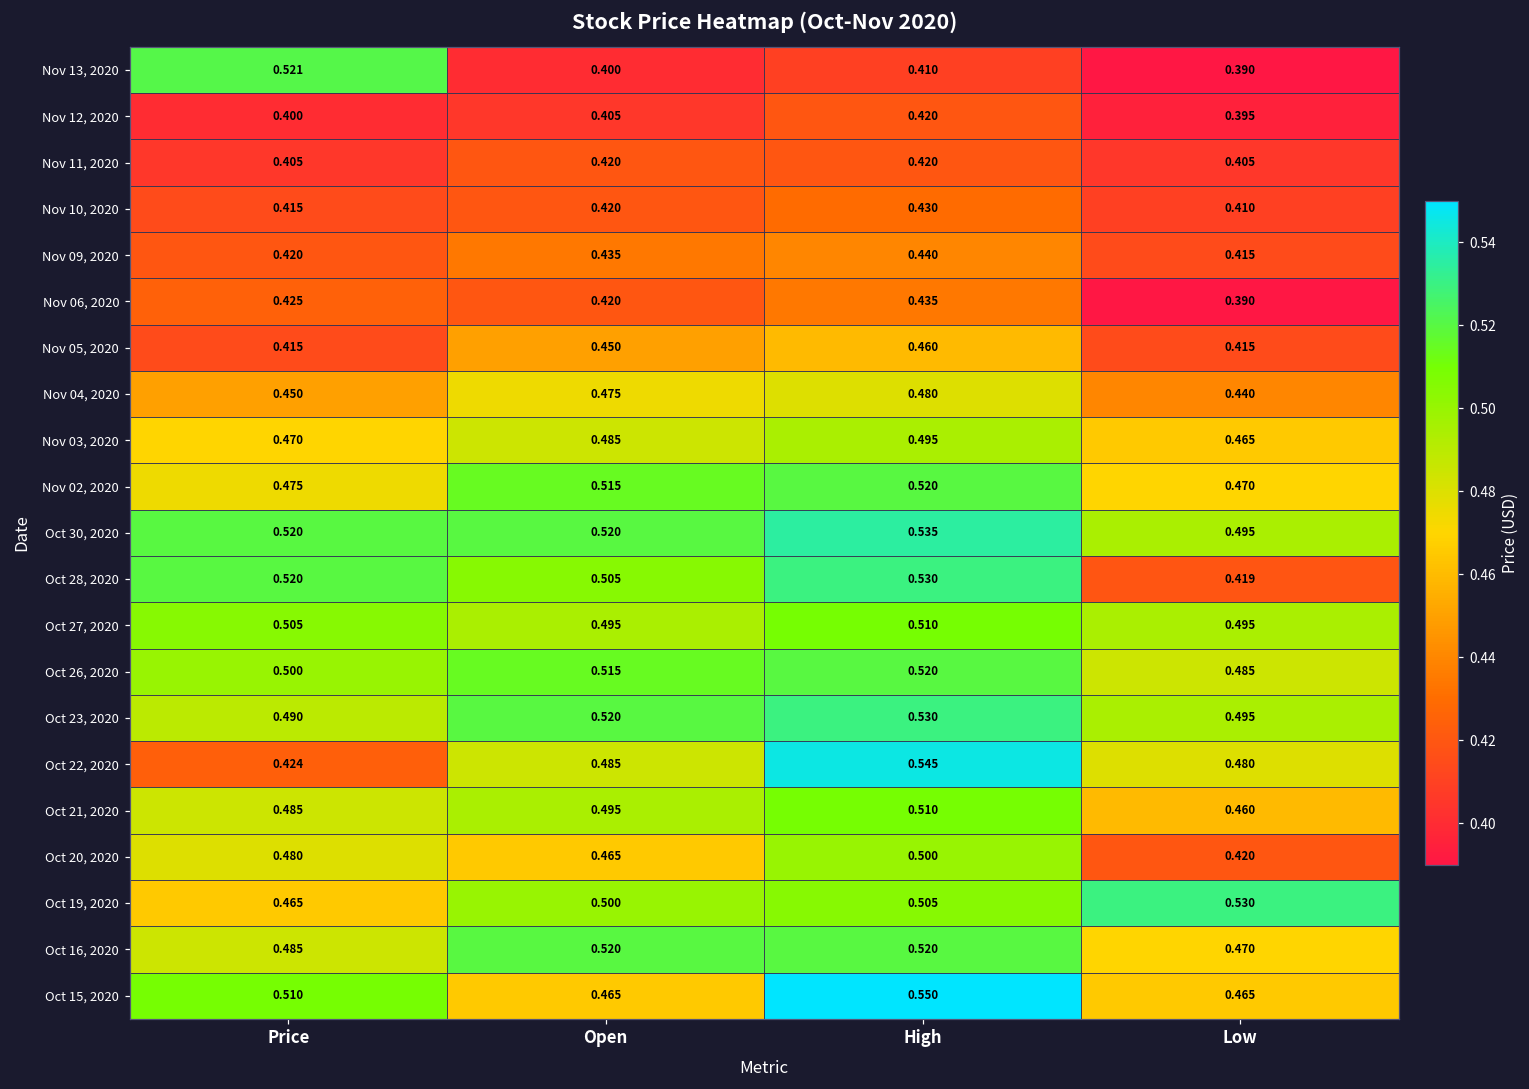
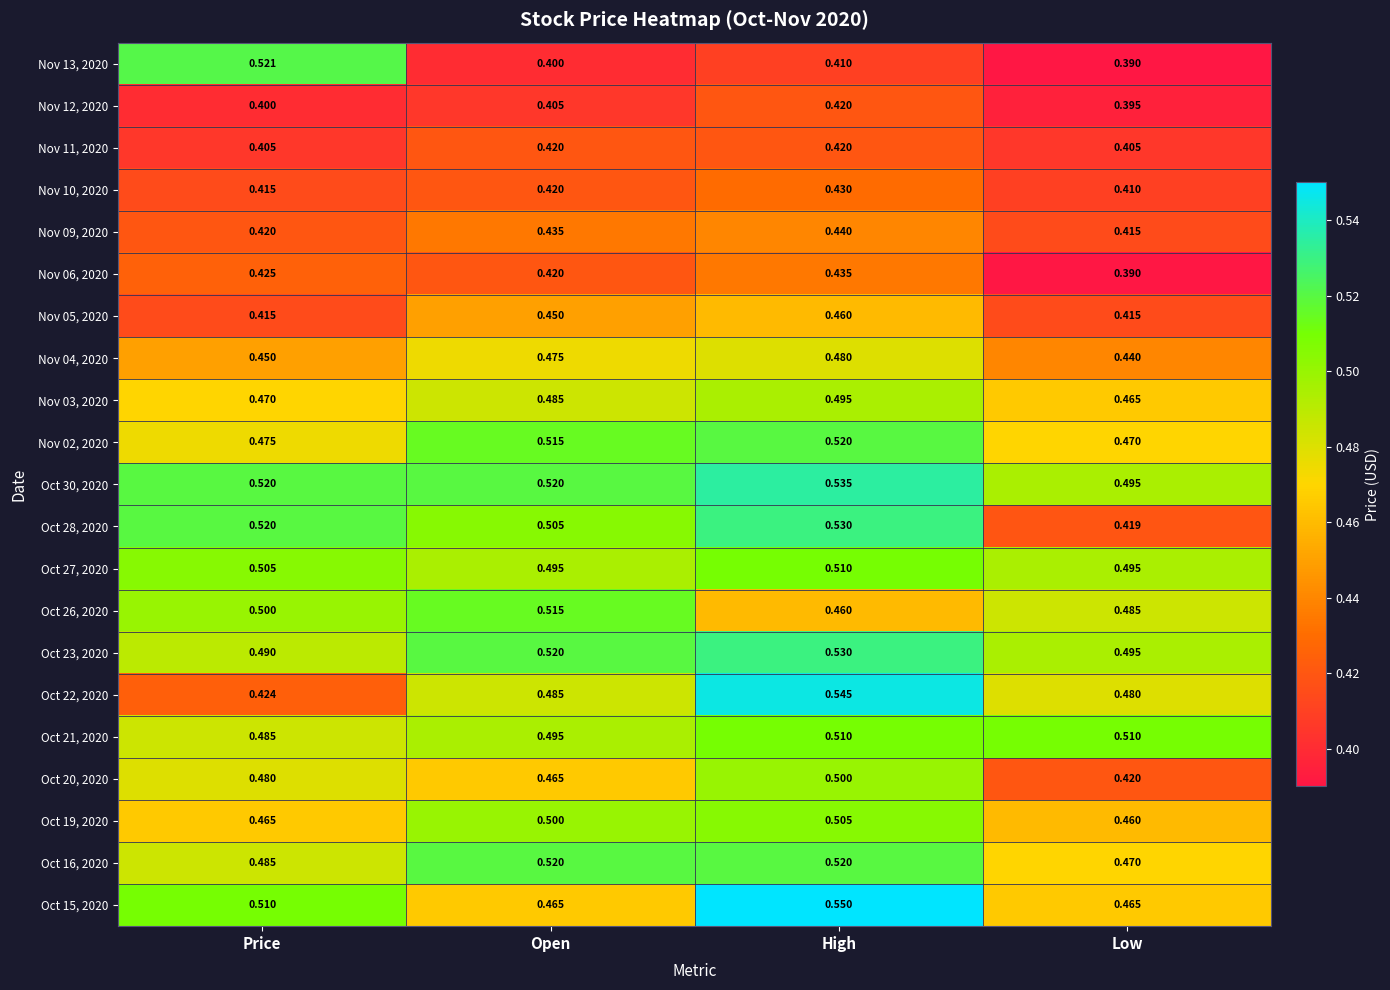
  {
    "Nov 13, 2020": {
      "Price": 0.521,
      "Open": 0.400,
      "High": 0.410,
      "Low": 0.390
    },
    "Nov 12, 2020": {
      "Price": 0.400,
      "Open": 0.405,
      "High": 0.420,
      "Low": 0.395
    },
    "Nov 11, 2020": {
      "Price": 0.405,
      "Open": 0.420,
      "High": 0.420,
      "Low": 0.405
    },
    "Nov 10, 2020": {
      "Price": 0.415,
      "Open": 0.420,
      "High": 0.430,
      "Low": 0.410
    },
    "Nov 09, 2020": {
      "Price": 0.420,
      "Open": 0.435,
      "High": 0.440,
      "Low": 0.415
    },
    "Nov 06, 2020": {
      "Price": 0.425,
      "Open": 0.420,
      "High": 0.435,
      "Low": 0.390
    },
    "Nov 05, 2020": {
      "Price": 0.415,
      "Open": 0.450,
      "High": 0.460,
      "Low": 0.415
    },
    "Nov 04, 2020": {
      "Price": 0.450,
      "Open": 0.475,
      "High": 0.480,
      "Low": 0.440
    },
    "Nov 03, 2020": {
      "Price": 0.470,
      "Open": 0.485,
      "High": 0.495,
      "Low": 0.465
    },
    "Nov 02, 2020": {
      "Price": 0.475,
      "Open": 0.515,
      "High": 0.520,
      "Low": 0.470
    },
    "Oct 30, 2020": {
      "Price": 0.520,
      "Open": 0.520,
      "High": 0.535,
      "Low": 0.495
    },
    "Oct 28, 2020": {
      "Price": 0.520,
      "Open": 0.505,
      "High": 0.530,
      "Low": 0.419
    },
    "Oct 27, 2020": {
      "Price": 0.505,
      "Open": 0.495,
      "High": 0.510,
      "Low": 0.495
    },
    "Oct 26, 2020": {
      "Price": 0.500,
      "Open": 0.515,
-     "High": 0.520,
+     "High": 0.460,
      "Low": 0.485
    },
    "Oct 23, 2020": {
      "Price": 0.490,
      "Open": 0.520,
      "High": 0.530,
      "Low": 0.495
    },
    "Oct 22, 2020": {
      "Price": 0.424,
      "Open": 0.485,
      "High": 0.545,
      "Low": 0.480
    },
    "Oct 21, 2020": {
      "Price": 0.485,
      "Open": 0.495,
      "High": 0.510,
-     "Low": 0.460
+     "Low": 0.510
    },
    "Oct 20, 2020": {
      "Price": 0.480,
      "Open": 0.465,
      "High": 0.500,
      "Low": 0.420
    },
    "Oct 19, 2020": {
      "Price": 0.465,
      "Open": 0.500,
      "High": 0.505,
-     "Low": 0.530
+     "Low": 0.460
    },
    "Oct 16, 2020": {
      "Price": 0.485,
      "Open": 0.520,
      "High": 0.520,
      "Low": 0.470
    },
    "Oct 15, 2020": {
      "Price": 0.510,
      "Open": 0.465,
      "High": 0.550,
      "Low": 0.465
    }
  }
